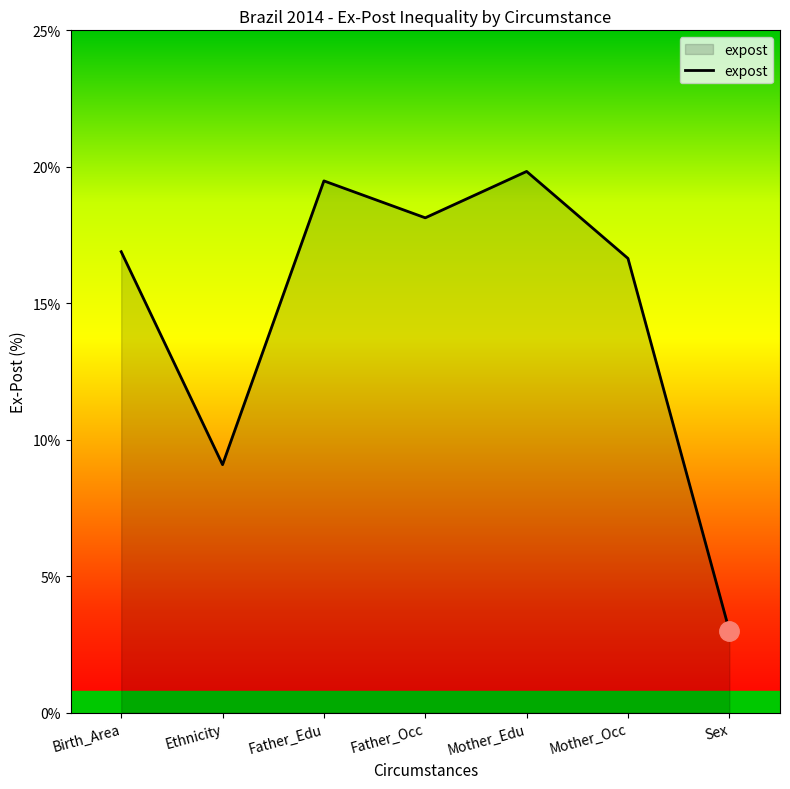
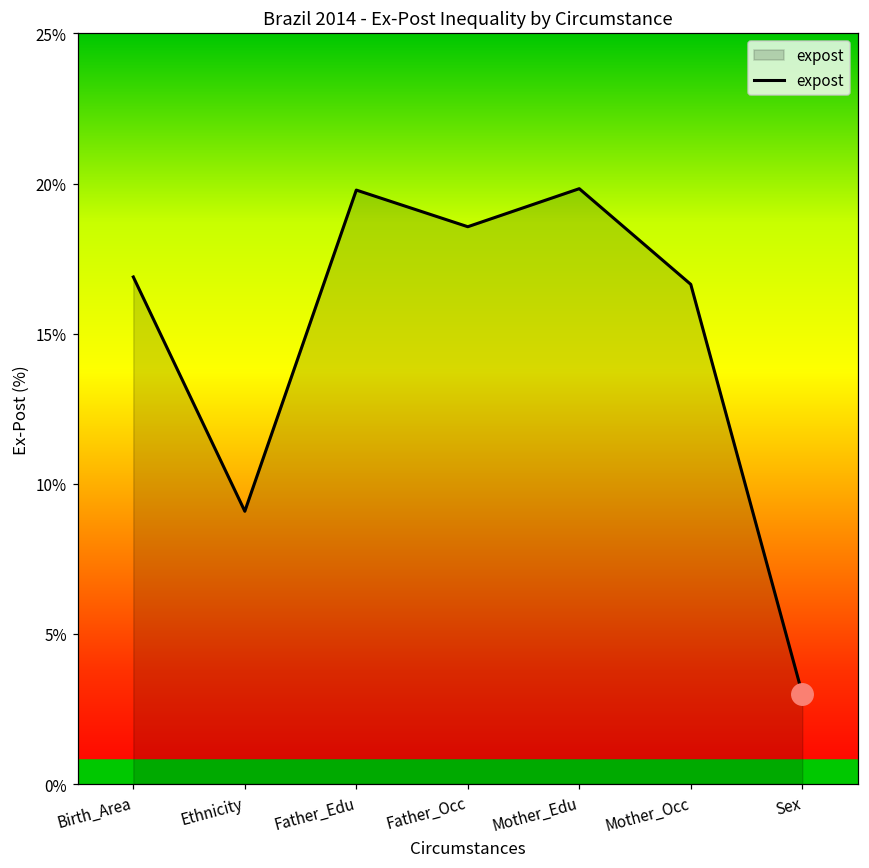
  {
    "expost": {
      "Birth_Area": "16.9%",
      "Ethnicity": "9.1%",
-     "Father_Edu": "19.5%",
-     "Father_Occ": "18.1%",
+     "Father_Edu": "19.8%",
+     "Father_Occ": "18.6%",
      "Mother_Edu": "19.8%",
      "Mother_Occ": "16.6%"
    }
  }
